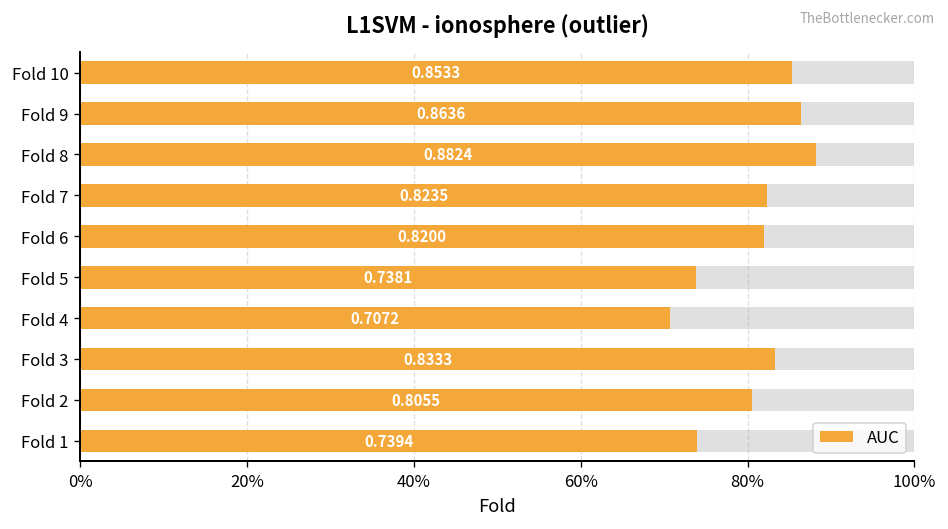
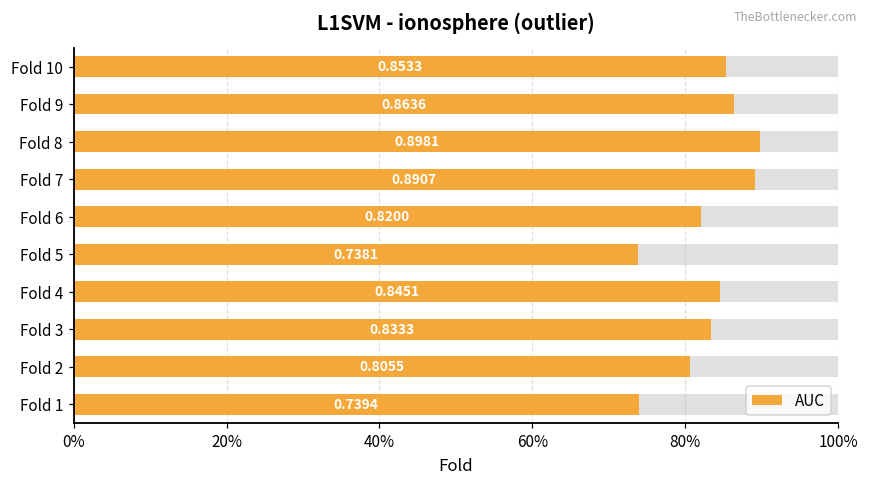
  {
    "AUC": {
-     "Fold 8": 0.8824,
-     "Fold 7": 0.8235,
-     "Fold 4": 0.7072
+     "Fold 8": 0.8981,
+     "Fold 7": 0.8907,
+     "Fold 4": 0.8451
    }
  }
